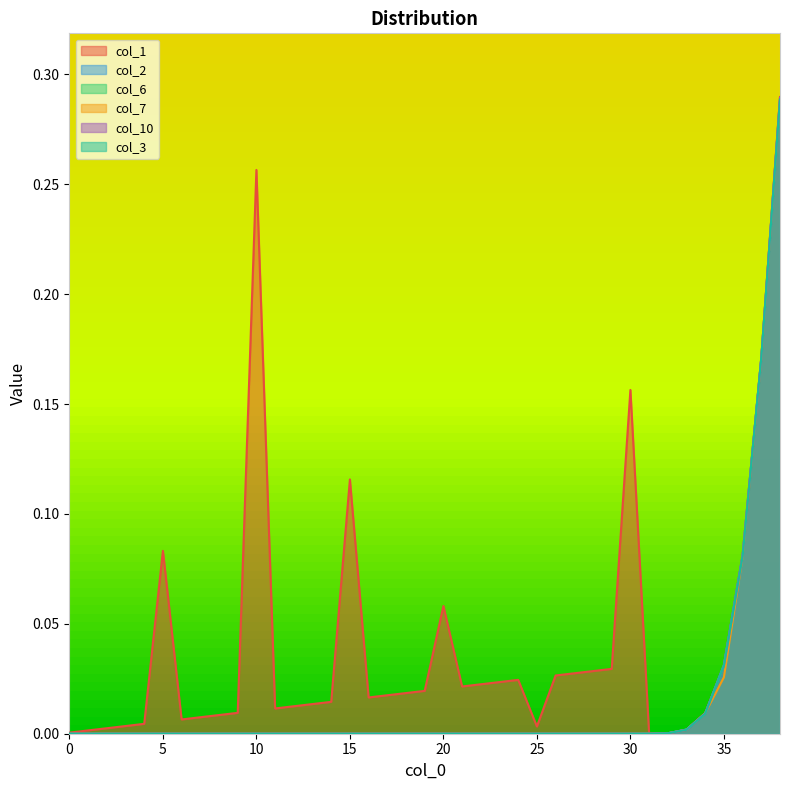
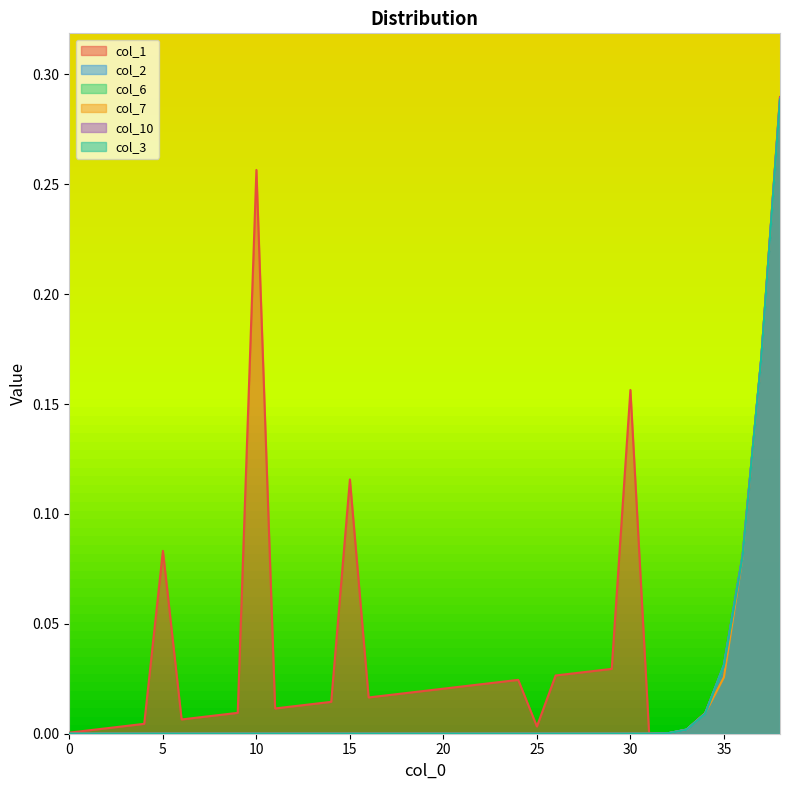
  {
    "col_1": {
      "5": 0.083,
      "10": 0.257,
      "15": 0.116,
-     "20": 0.058,
+     "20": 0.021,
      "25": 0.003,
      "30": 0.156
    },
    "col_7": {
      "35": 0.026
    }
  }
